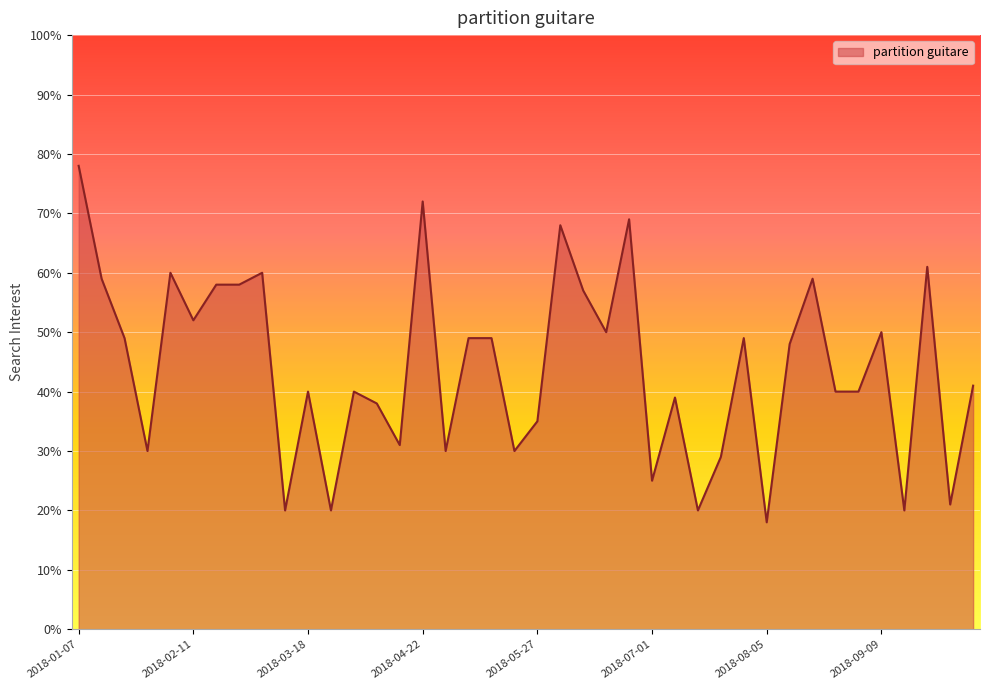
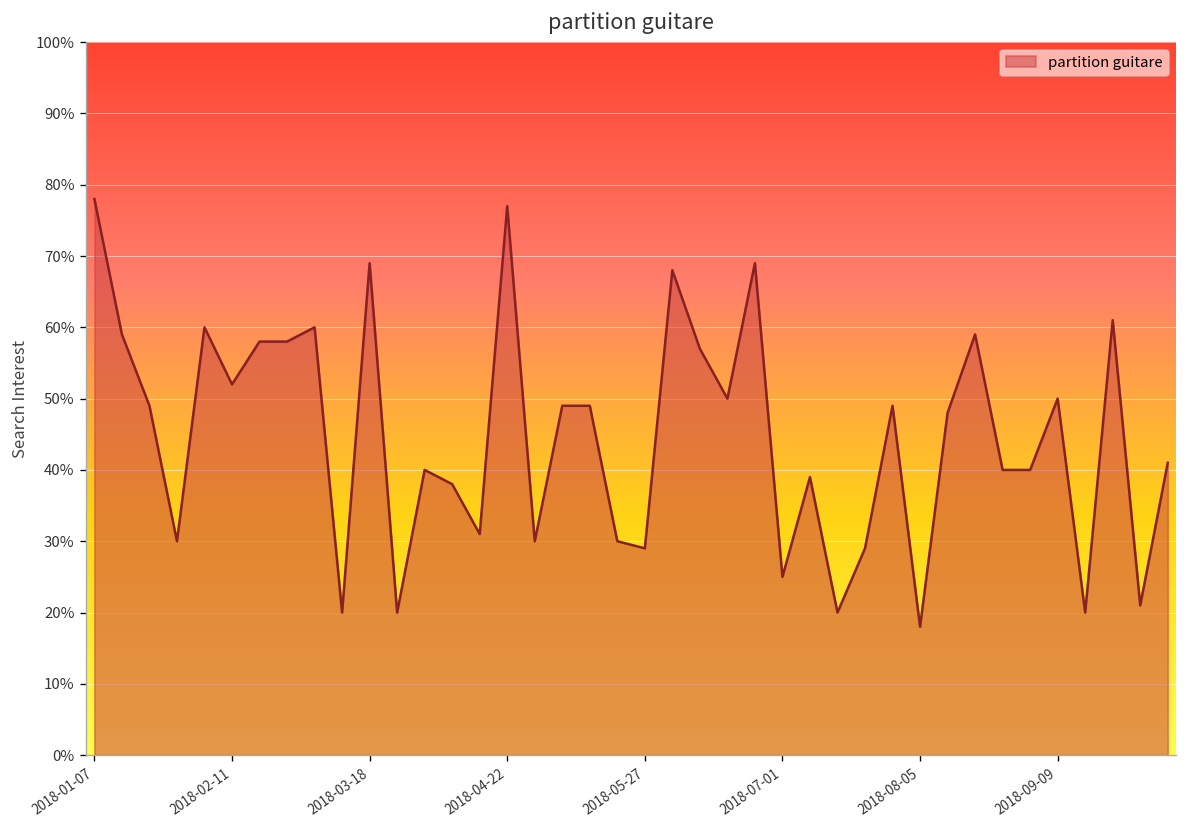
  {
    "2018-01-07": "78%",
    "2018-02-11": "52%",
-   "2018-03-18": "40%",
-   "2018-04-22": "72%",
-   "2018-05-27": "35%",
+   "2018-03-18": "69%",
+   "2018-04-22": "77%",
+   "2018-05-27": "29%",
    "2018-07-01": "25%",
    "2018-08-05": "18%",
    "2018-09-09": "50%"
  }
